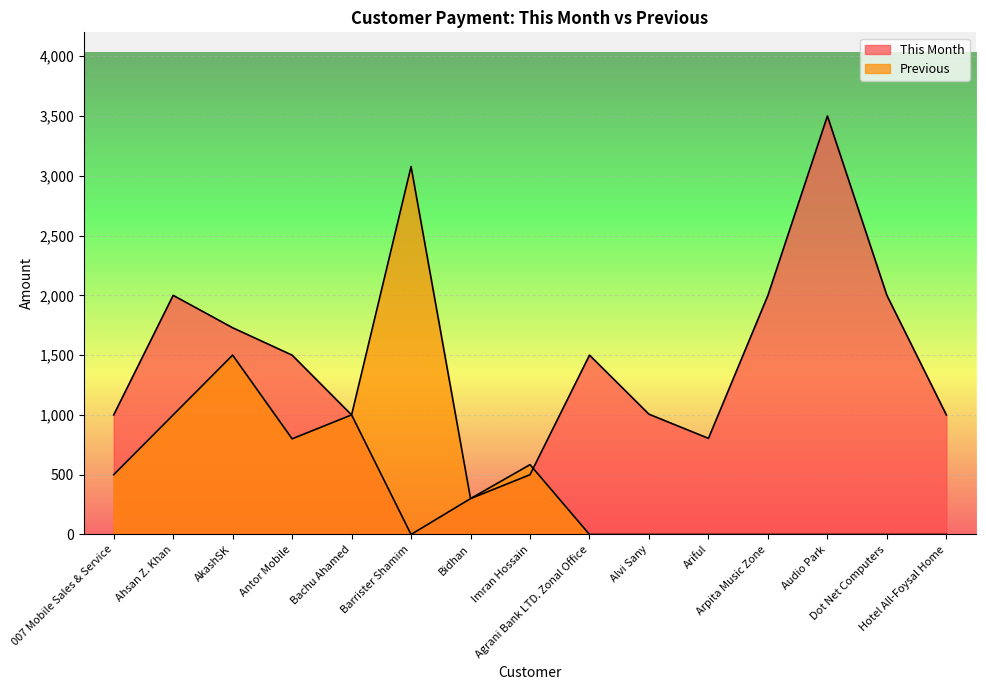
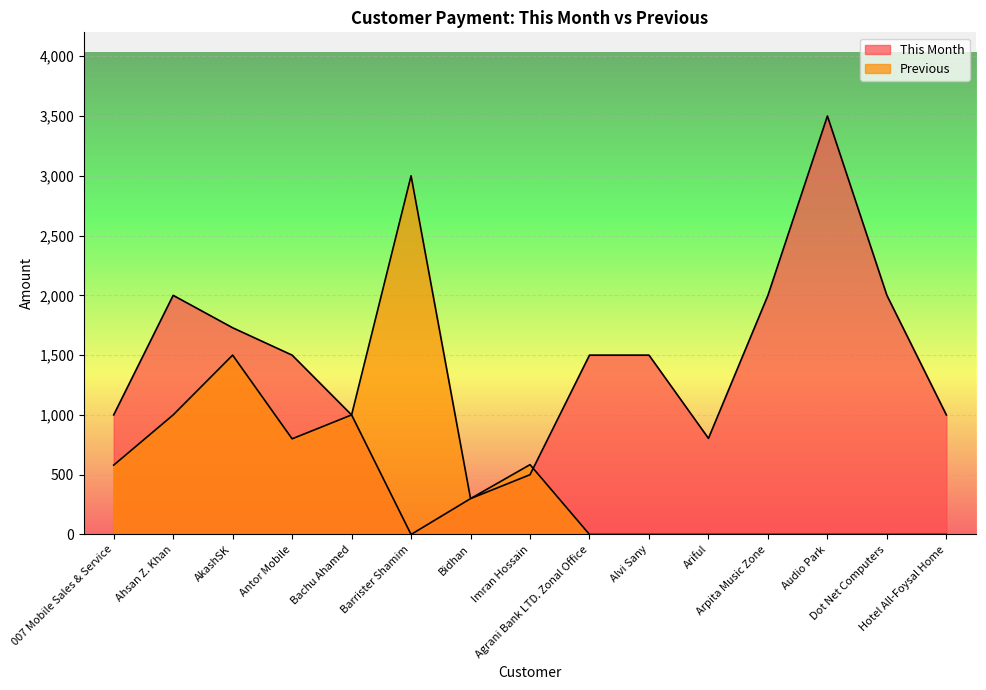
  {
    "This Month": {
      "007 Mobile Sales & Service": "1,000",
      "Ahsan Z. Khan": "2,000",
      "AkashSK": "1,730",
      "Antor Mobile": "1,500",
      "Barrister Shamim": "0",
      "Imran Hossain": "500",
      "Agrani Bank LTD. Zonal Office": "1,500",
-     "Alvi Sany": "1,010",
+     "Alvi Sany": "1,500",
      "Ariful": "800",
      "Arpita Music Zone": "2,000",
      "Audio Park": "3,500",
      "Dot Net Computers": "2,000",
      "Hotel All-Foysal Home": "1,000"
    },
    "Previous": {
-     "007 Mobile Sales & Service": "500",
+     "007 Mobile Sales & Service": "580",
      "Ahsan Z. Khan": "1,000",
      "AkashSK": "1,500",
      "Antor Mobile": "800",
-     "Barrister Shamim": "3,080",
+     "Barrister Shamim": "3,000",
      "Imran Hossain": "580",
      "Agrani Bank LTD. Zonal Office": "0",
      "Alvi Sany": "0",
      "Ariful": "0",
      "Arpita Music Zone": "0",
      "Audio Park": "0",
      "Dot Net Computers": "0",
      "Hotel All-Foysal Home": "0"
    }
  }
